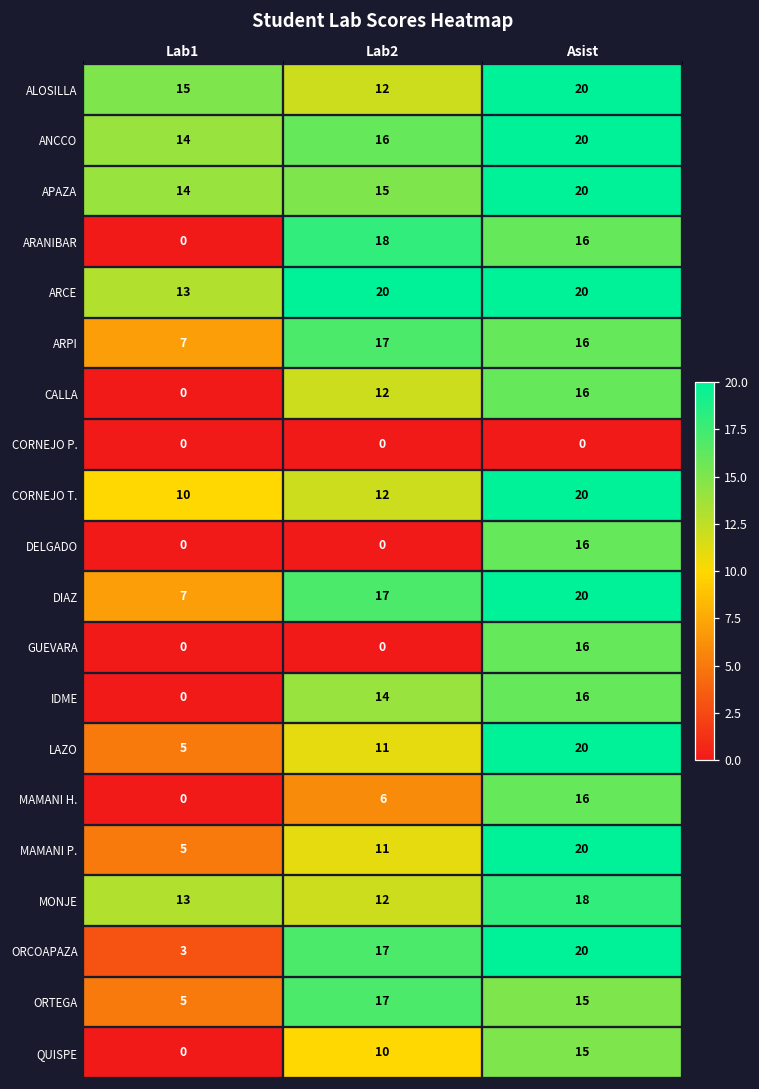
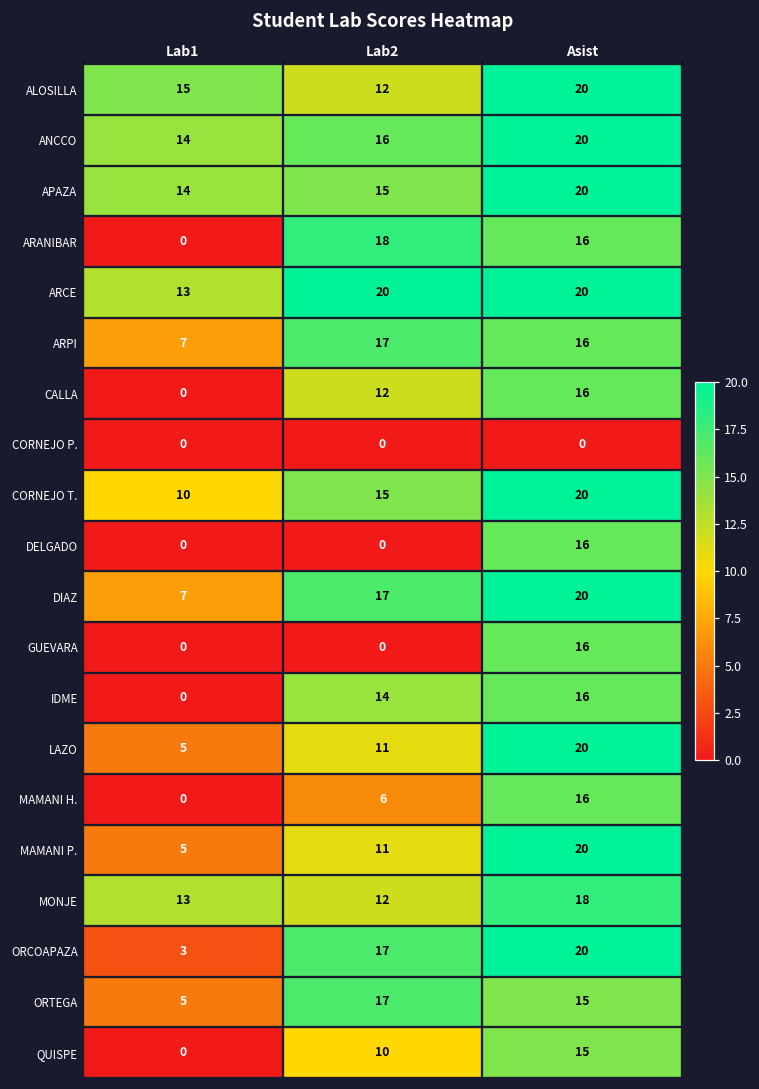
  {
    "ALOSILLA": {
      "Lab1": 15,
      "Lab2": 12,
      "Asist": 20
    },
    "ANCCO": {
      "Lab1": 14,
      "Lab2": 16,
      "Asist": 20
    },
    "APAZA": {
      "Lab1": 14,
      "Lab2": 15,
      "Asist": 20
    },
    "ARANIBAR": {
      "Lab1": 0,
      "Lab2": 18,
      "Asist": 16
    },
    "ARCE": {
      "Lab1": 13,
      "Lab2": 20,
      "Asist": 20
    },
    "ARPI": {
      "Lab1": 7,
      "Lab2": 17,
      "Asist": 16
    },
    "CALLA": {
      "Lab1": 0,
      "Lab2": 12,
      "Asist": 16
    },
    "CORNEJO P.": {
      "Lab1": 0,
      "Lab2": 0,
      "Asist": 0
    },
    "CORNEJO T.": {
      "Lab1": 10,
-     "Lab2": 12,
+     "Lab2": 15,
      "Asist": 20
    },
    "DELGADO": {
      "Lab1": 0,
      "Lab2": 0,
      "Asist": 16
    },
    "DIAZ": {
      "Lab1": 7,
      "Lab2": 17,
      "Asist": 20
    },
    "GUEVARA": {
      "Lab1": 0,
      "Lab2": 0,
      "Asist": 16
    },
    "IDME": {
      "Lab1": 0,
      "Lab2": 14,
      "Asist": 16
    },
    "LAZO": {
      "Lab1": 5,
      "Lab2": 11,
      "Asist": 20
    },
    "MAMANI H.": {
      "Lab1": 0,
      "Lab2": 6,
      "Asist": 16
    },
    "MAMANI P.": {
      "Lab1": 5,
      "Lab2": 11,
      "Asist": 20
    },
    "MONJE": {
      "Lab1": 13,
      "Lab2": 12,
      "Asist": 18
    },
    "ORCOAPAZA": {
      "Lab1": 3,
      "Lab2": 17,
      "Asist": 20
    },
    "ORTEGA": {
      "Lab1": 5,
      "Lab2": 17,
      "Asist": 15
    },
    "QUISPE": {
      "Lab1": 0,
      "Lab2": 10,
      "Asist": 15
    }
  }
